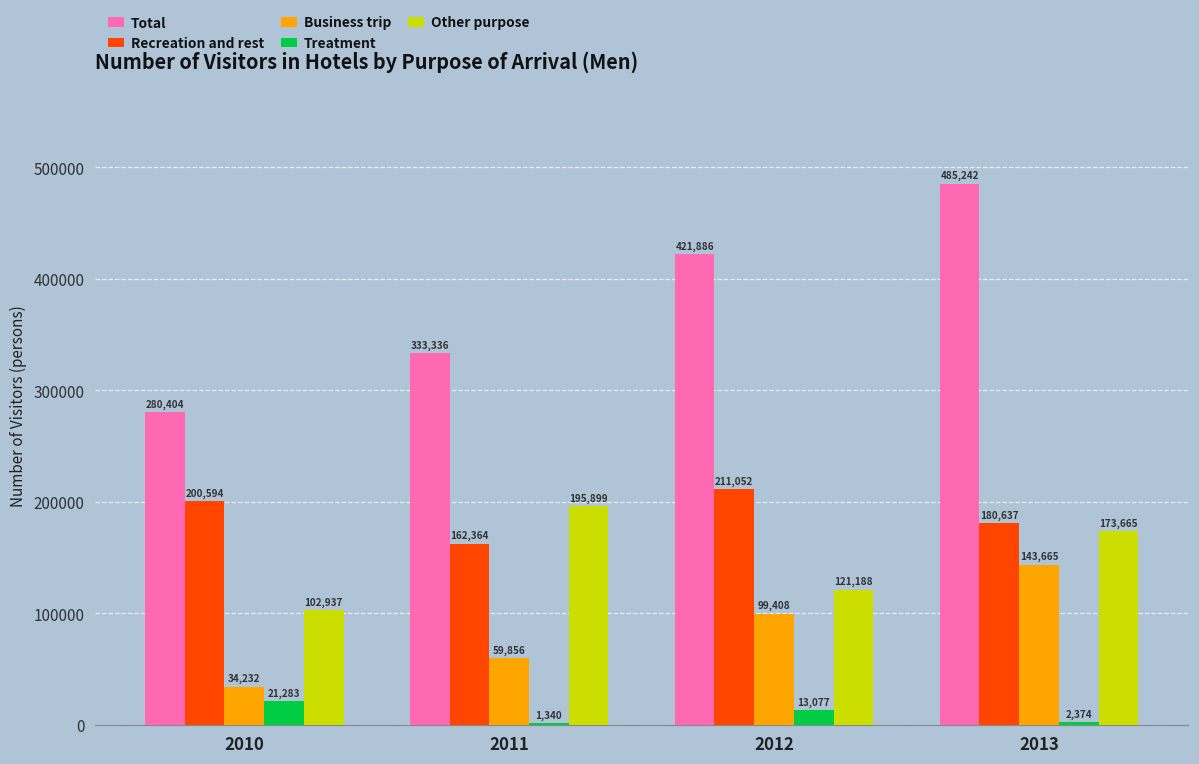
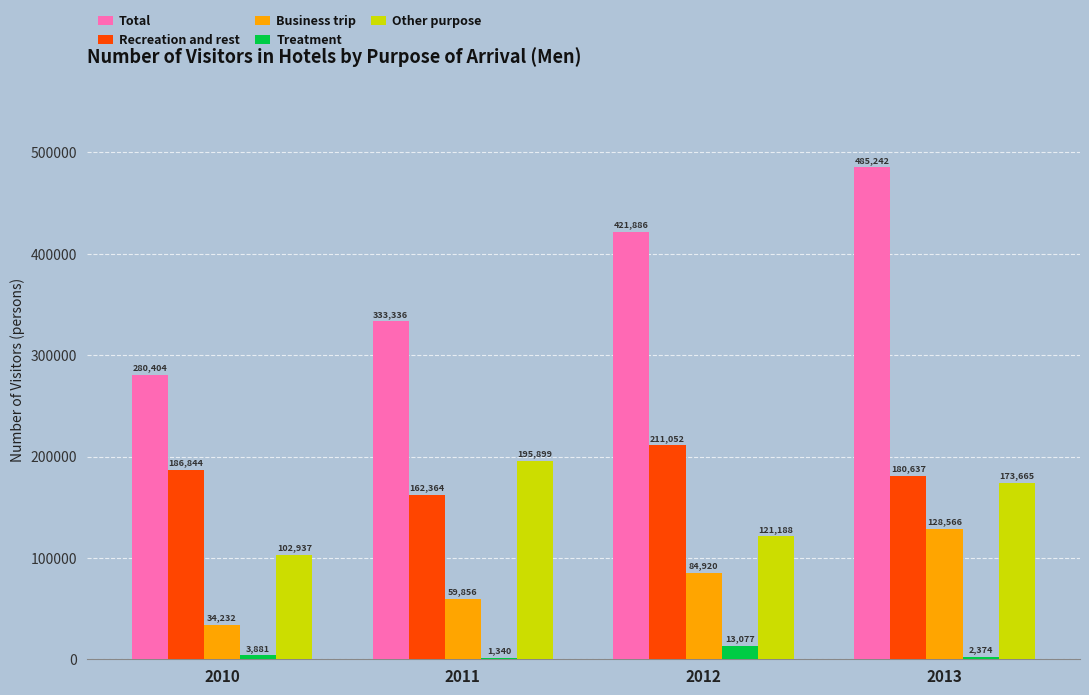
  {
    "Total": {
      "2010": "280,404",
      "2011": "333,336",
      "2012": "421,886",
      "2013": "485,242"
    },
    "Recreation and rest": {
-     "2010": "200,594",
+     "2010": "186,844",
      "2011": "162,364",
      "2012": "211,052",
      "2013": "180,637"
    },
    "Business trip": {
      "2010": "34,232",
      "2011": "59,856",
-     "2012": "99,408",
-     "2013": "143,665"
+     "2012": "84,920",
+     "2013": "128,566"
    },
    "Treatment": {
-     "2010": "21,283",
+     "2010": "3,881",
      "2011": "1,340",
      "2012": "13,077",
      "2013": "2,374"
    },
    "Other purpose": {
      "2010": "102,937",
      "2011": "195,899",
      "2012": "121,188",
      "2013": "173,665"
    }
  }
